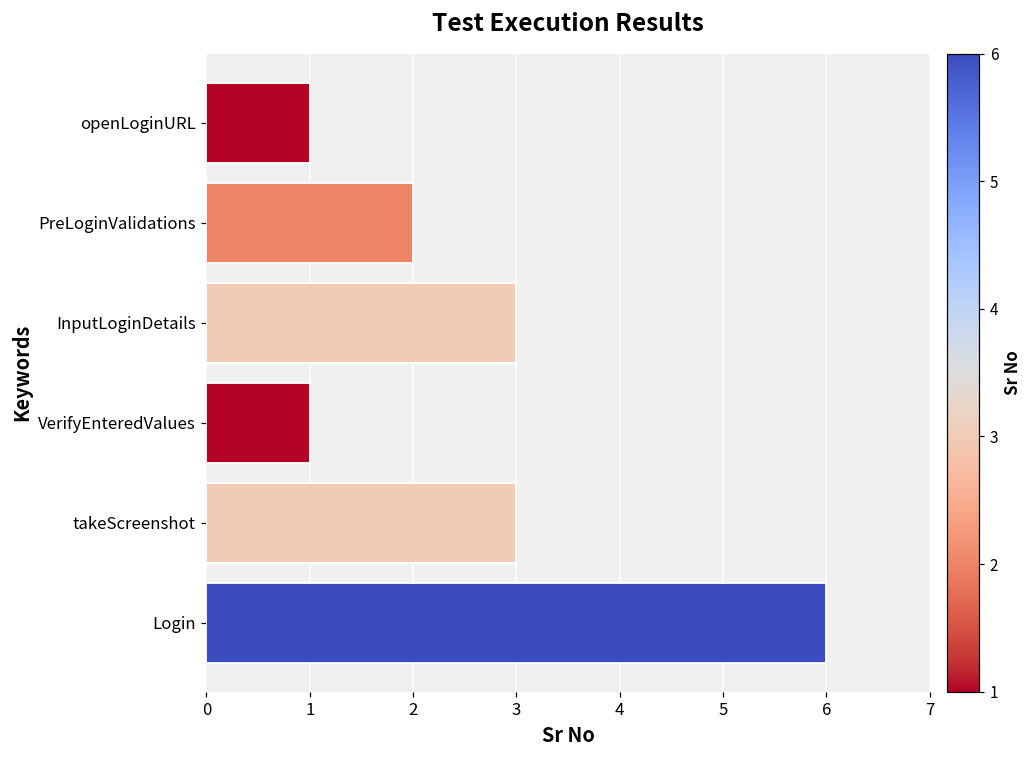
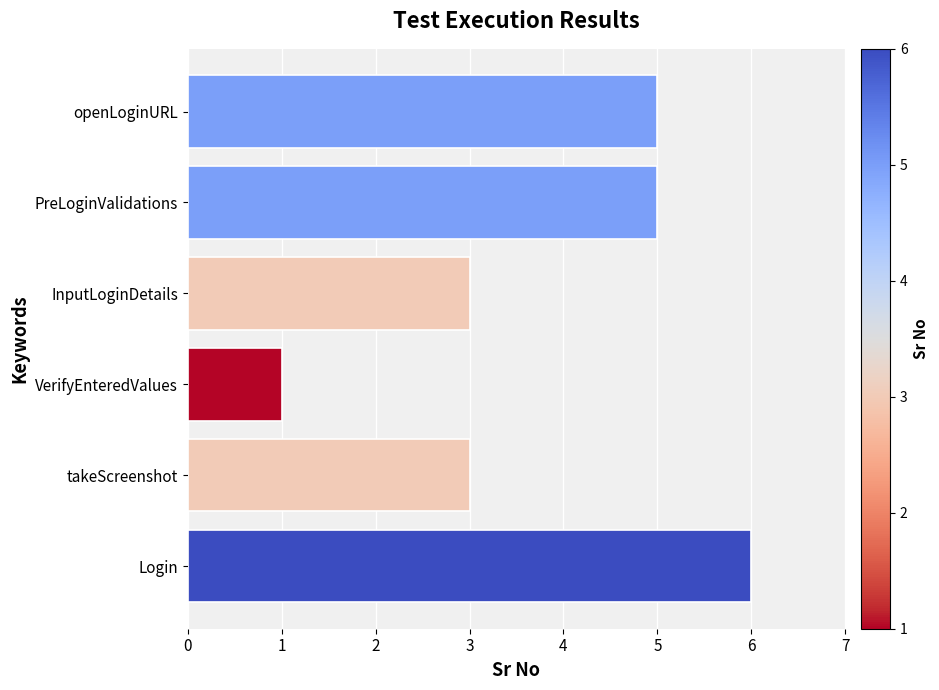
  {
-   "openLoginURL": 1,
-   "PreLoginValidations": 2,
+   "openLoginURL": 5,
+   "PreLoginValidations": 5,
    "InputLoginDetails": 3,
    "VerifyEnteredValues": 1,
    "takeScreenshot": 3,
    "Login": 6
  }
